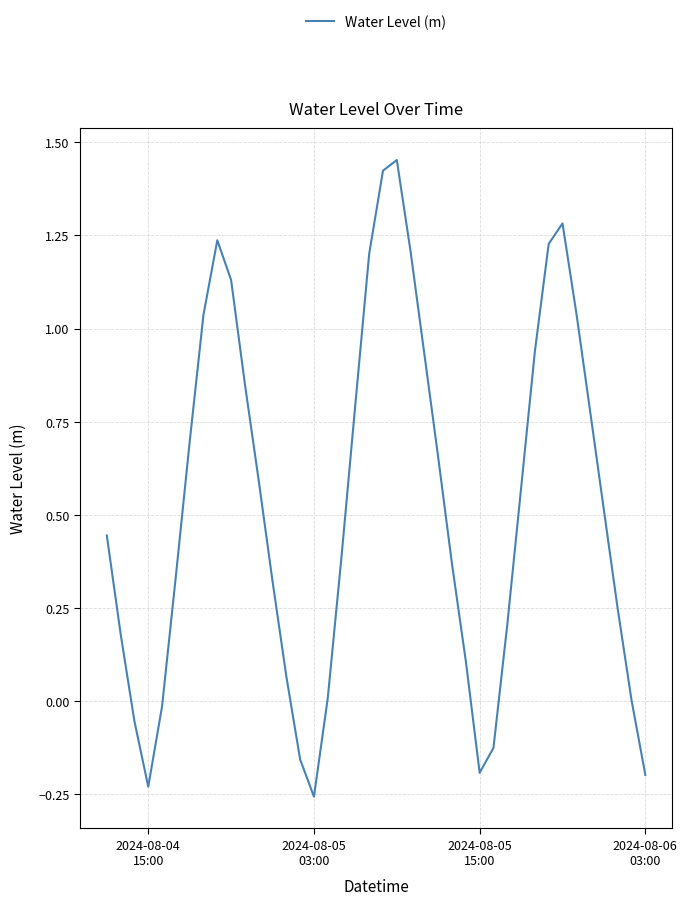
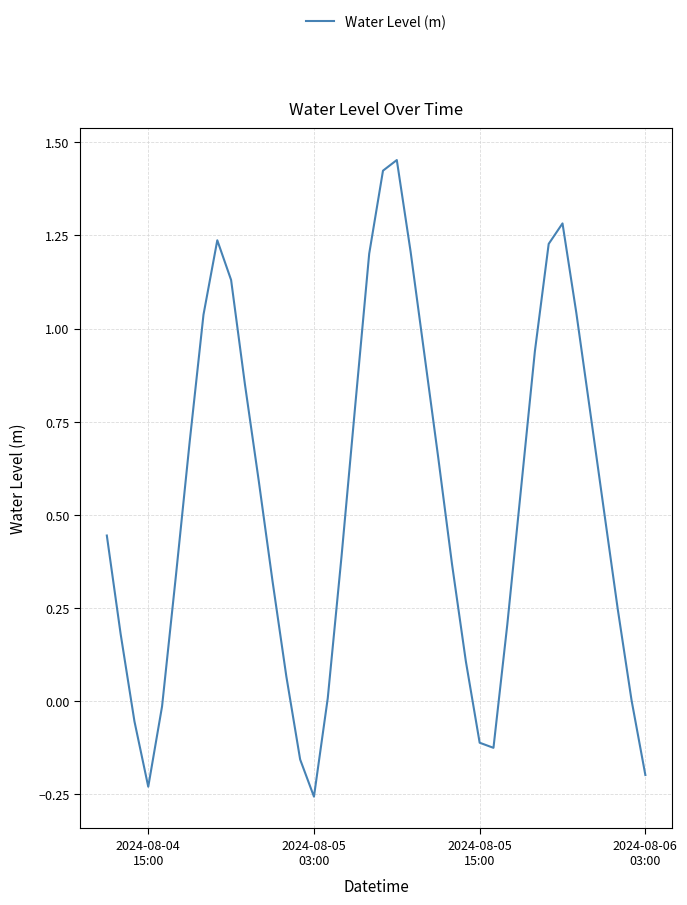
  {
    "2024-08-04 15:00": -0.23,
    "2024-08-05 03:00": -0.26,
-   "2024-08-05 15:00": -0.19,
+   "2024-08-05 15:00": -0.11,
    "2024-08-06 03:00": -0.20
  }
